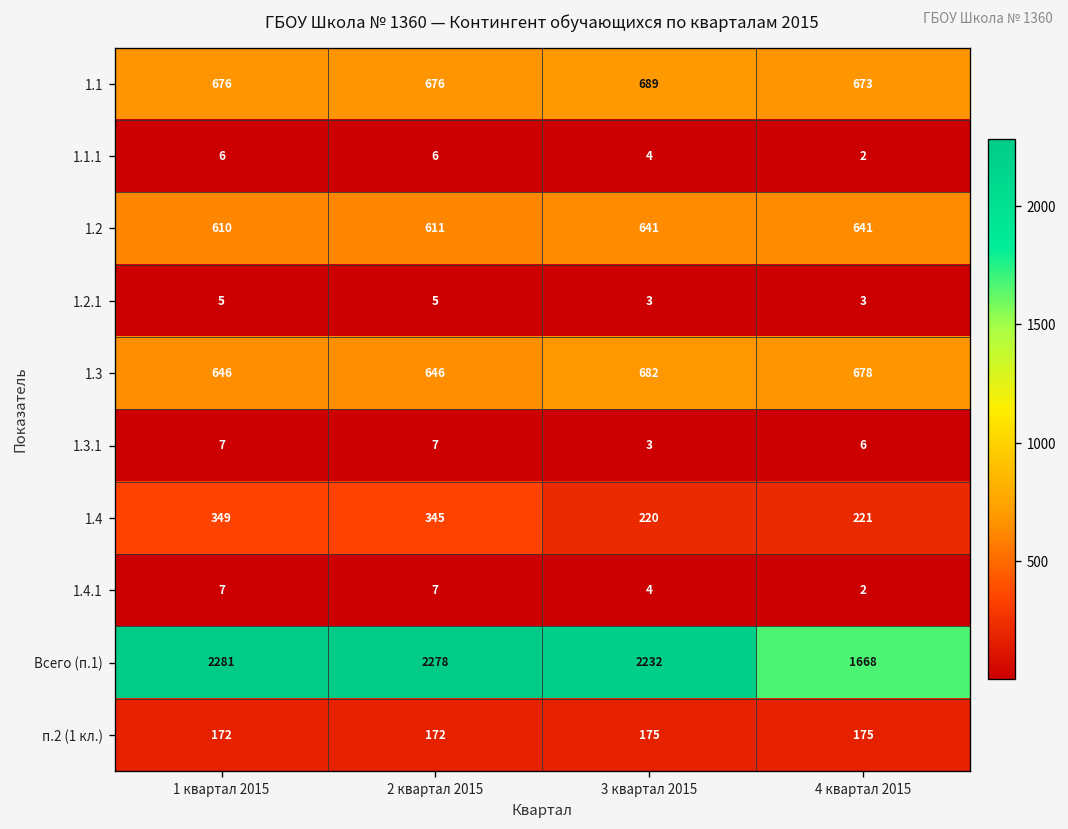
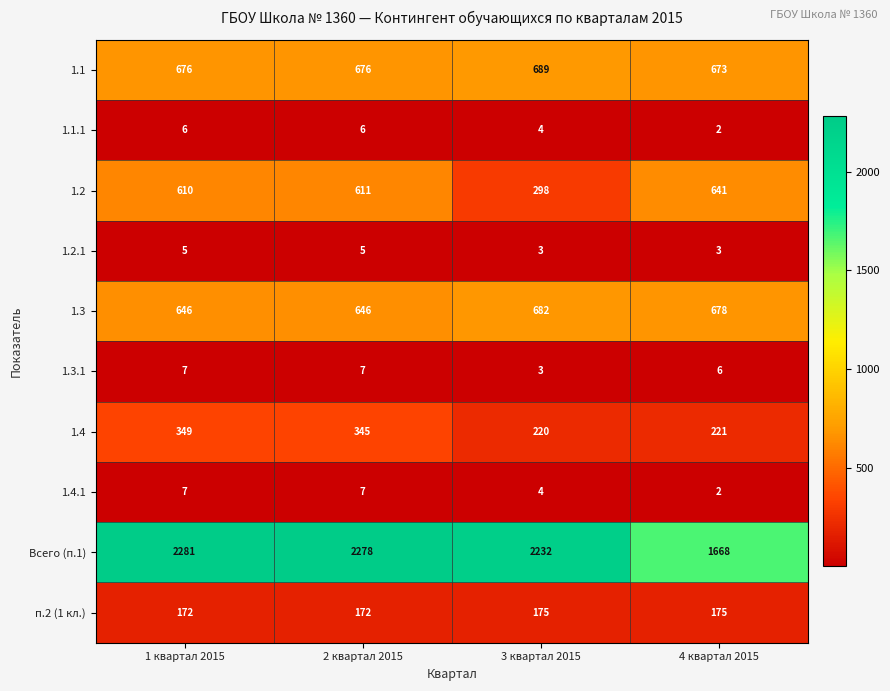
  {
    "1.1": {
      "1 квартал 2015": 676,
      "2 квартал 2015": 676,
      "3 квартал 2015": 689,
      "4 квартал 2015": 673
    },
    "1.1.1": {
      "1 квартал 2015": 6,
      "2 квартал 2015": 6,
      "3 квартал 2015": 4,
      "4 квартал 2015": 2
    },
    "1.2": {
      "1 квартал 2015": 610,
      "2 квартал 2015": 611,
-     "3 квартал 2015": 641,
+     "3 квартал 2015": 298,
      "4 квартал 2015": 641
    },
    "1.2.1": {
      "1 квартал 2015": 5,
      "2 квартал 2015": 5,
      "3 квартал 2015": 3,
      "4 квартал 2015": 3
    },
    "1.3": {
      "1 квартал 2015": 646,
      "2 квартал 2015": 646,
      "3 квартал 2015": 682,
      "4 квартал 2015": 678
    },
    "1.3.1": {
      "1 квартал 2015": 7,
      "2 квартал 2015": 7,
      "3 квартал 2015": 3,
      "4 квартал 2015": 6
    },
    "1.4": {
      "1 квартал 2015": 349,
      "2 квартал 2015": 345,
      "3 квартал 2015": 220,
      "4 квартал 2015": 221
    },
    "1.4.1": {
      "1 квартал 2015": 7,
      "2 квартал 2015": 7,
      "3 квартал 2015": 4,
      "4 квартал 2015": 2
    },
    "Всего (п.1)": {
      "1 квартал 2015": 2281,
      "2 квартал 2015": 2278,
      "3 квартал 2015": 2232,
      "4 квартал 2015": 1668
    },
    "п.2 (1 кл.)": {
      "1 квартал 2015": 172,
      "2 квартал 2015": 172,
      "3 квартал 2015": 175,
      "4 квартал 2015": 175
    }
  }
